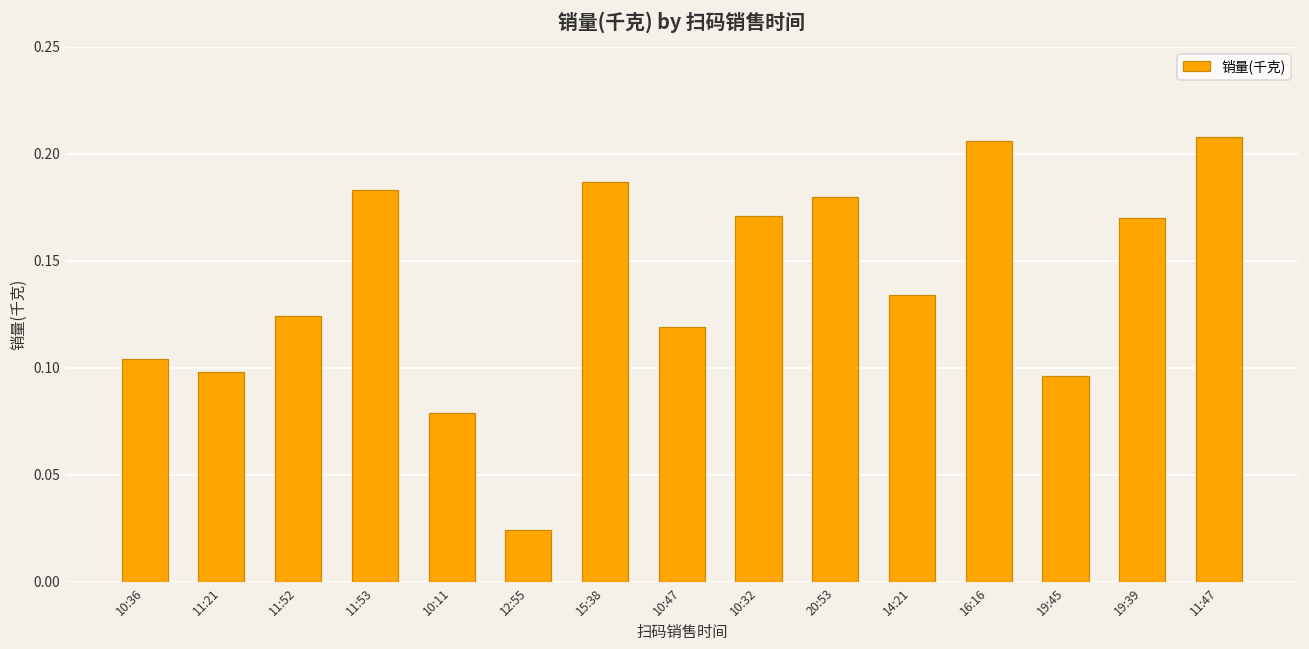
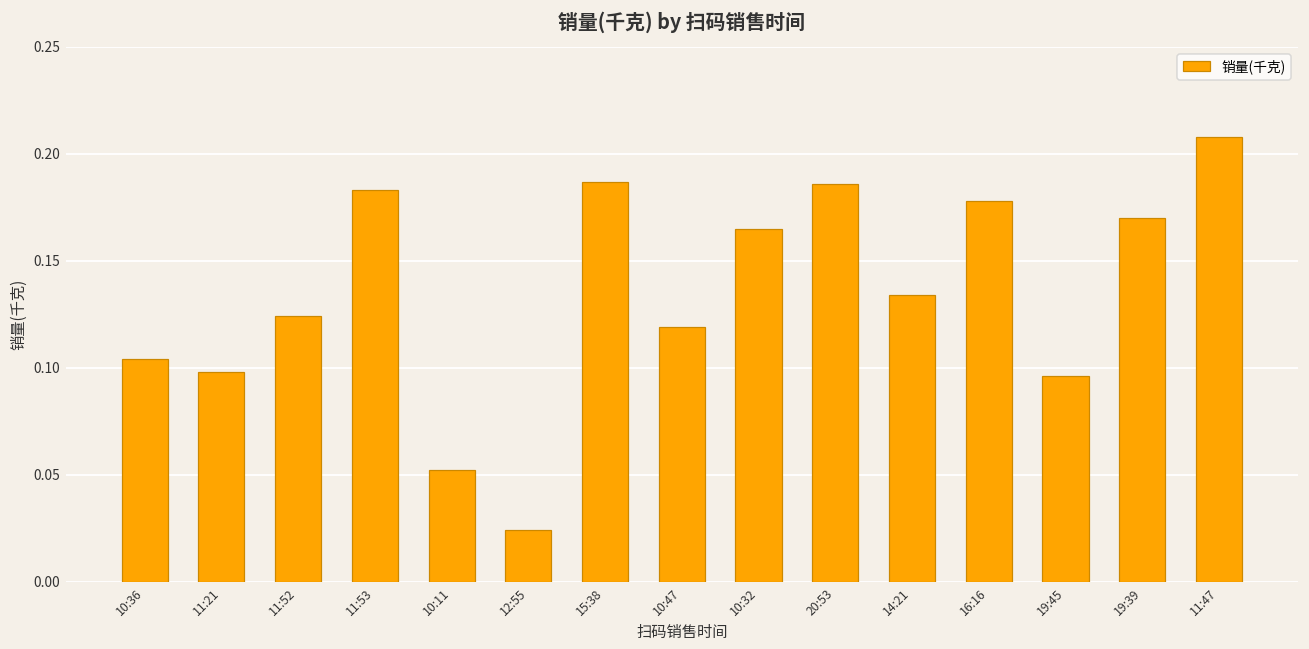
  {
    "10:36": 0.104,
    "11:21": 0.098,
    "11:52": 0.124,
    "11:53": 0.183,
-   "10:11": 0.079,
+   "10:11": 0.052,
    "12:55": 0.024,
    "15:38": 0.187,
    "10:47": 0.119,
-   "10:32": 0.171,
-   "20:53": 0.180,
+   "10:32": 0.165,
+   "20:53": 0.186,
    "14:21": 0.134,
-   "16:16": 0.206,
+   "16:16": 0.178,
    "19:45": 0.096,
    "19:39": 0.170,
    "11:47": 0.208
  }
